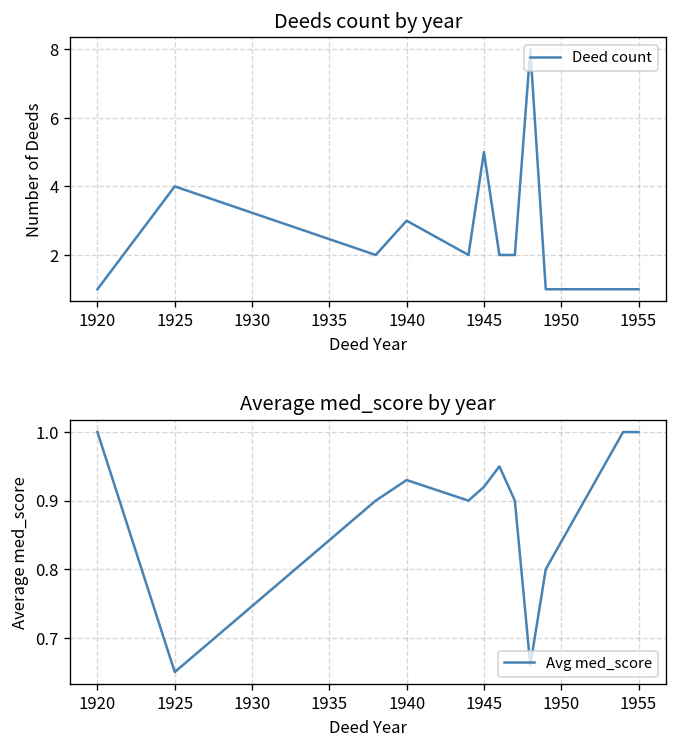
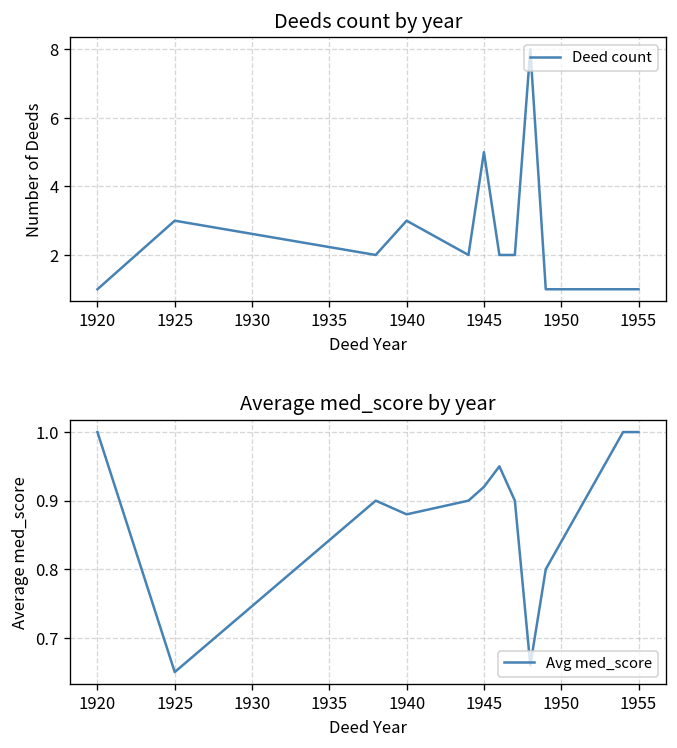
  {
    "Deeds count by year": {
      "1920": 1,
-     "1925": 4,
+     "1925": 3,
      "1940": 3,
      "1945": 5,
      "1955": 1
    },
    "Average med_score by year": {
      "1920": 1.00,
      "1925": 0.65,
-     "1940": 0.93,
+     "1940": 0.88,
      "1945": 0.92,
      "1955": 1.00
    }
  }
